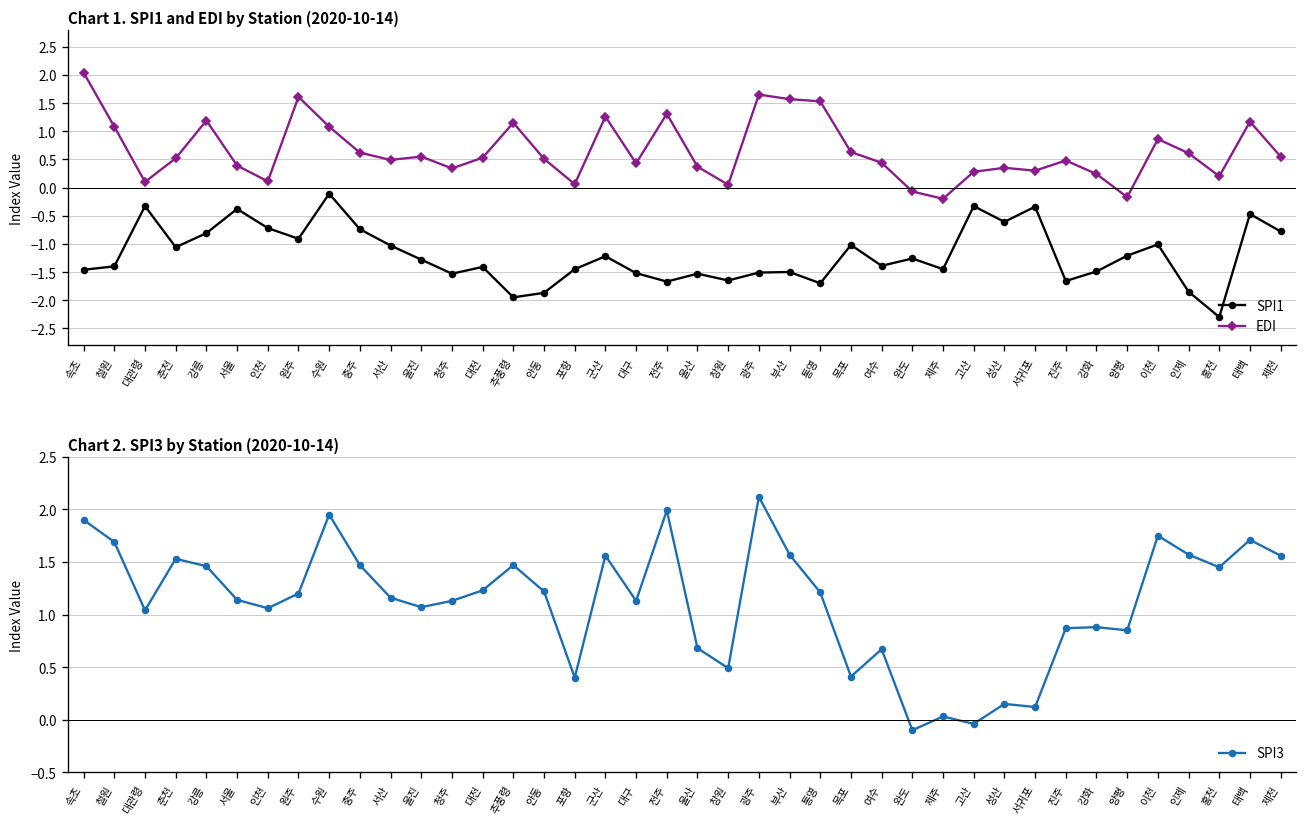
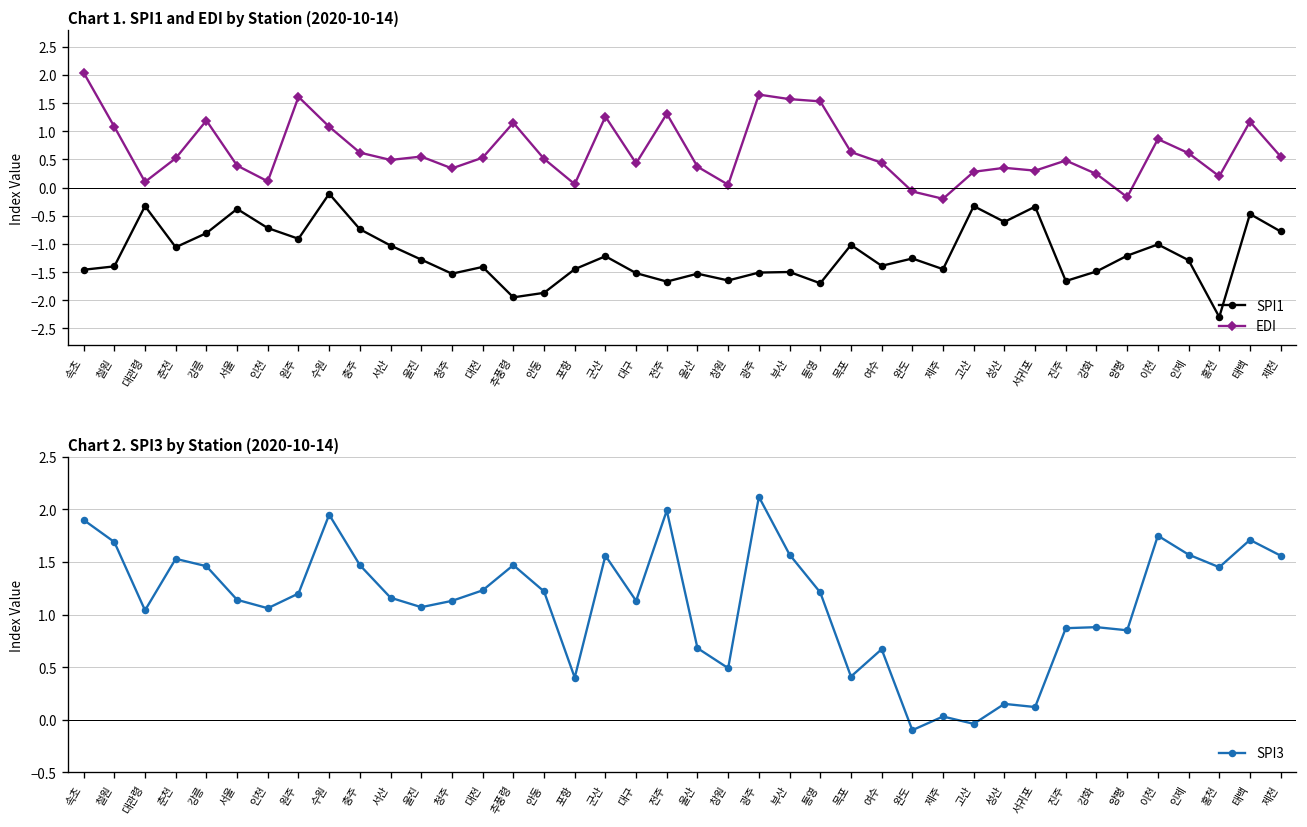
  {
    "Chart 1. SPI1 and EDI by Station (2020-10-14)": {
      "SPI1": {
        "속초": -1.5,
        "철원": -1.4,
        "대관령": -0.3,
        "춘천": -1.1,
        "강릉": -0.8,
        "서울": -0.4,
        "인천": -0.7,
        "원주": -0.9,
        "수원": -0.1,
        "충주": -0.7,
        "서산": -1.0,
        "울진": -1.3,
        "청주": -1.5,
        "대전": -1.4,
        "추풍령": -2.0,
        "안동": -1.9,
        "포항": -1.5,
        "군산": -1.2,
        "대구": -1.5,
        "전주": -1.7,
        "울산": -1.5,
        "창원": -1.7,
        "광주": -1.5,
        "부산": -1.5,
        "통영": -1.7,
        "목포": -1.0,
        "여수": -1.4,
        "완도": -1.3,
        "제주": -1.5,
        "고산": -0.3,
        "성산": -0.6,
        "서귀포": -0.3,
        "진주": -1.7,
        "강화": -1.5,
        "양평": -1.2,
        "이천": -1.0,
-       "인제": -1.9,
+       "인제": -1.3,
        "홍천": -2.3,
        "태백": -0.5,
        "제천": -0.8
      },
      "EDI": {
        "속초": 2.0,
        "철원": 1.1,
        "대관령": 0.1,
        "춘천": 0.5,
        "강릉": 1.2,
        "서울": 0.4,
        "인천": 0.1,
        "원주": 1.6,
        "수원": 1.1,
        "충주": 0.6,
        "서산": 0.5,
        "울진": 0.6,
        "청주": 0.3,
        "대전": 0.5,
        "추풍령": 1.2,
        "안동": 0.5,
        "포항": 0.1,
        "군산": 1.3,
        "대구": 0.4,
        "전주": 1.3,
        "울산": 0.4,
        "창원": 0.1,
        "광주": 1.7,
        "부산": 1.6,
        "통영": 1.5,
        "목포": 0.6,
        "여수": 0.4,
        "완도": -0.1,
        "제주": -0.2,
        "고산": 0.3,
        "성산": 0.4,
        "서귀포": 0.3,
        "진주": 0.5,
        "강화": 0.2,
        "양평": -0.2,
        "이천": 0.9,
        "인제": 0.6,
        "홍천": 0.2,
        "태백": 1.2,
        "제천": 0.6
      }
    },
    "Chart 2. SPI3 by Station (2020-10-14)": {
      "속초": 1.9,
      "철원": 1.7,
      "대관령": 1.0,
      "춘천": 1.5,
      "강릉": 1.5,
      "서울": 1.1,
      "인천": 1.1,
      "원주": 1.2,
      "수원": 2.0,
      "충주": 1.5,
      "서산": 1.2,
      "울진": 1.1,
      "청주": 1.1,
      "대전": 1.2,
      "추풍령": 1.5,
      "안동": 1.2,
      "포항": 0.4,
      "군산": 1.6,
      "대구": 1.1,
      "전주": 2.0,
      "울산": 0.7,
      "창원": 0.5,
      "광주": 2.1,
      "부산": 1.6,
      "통영": 1.2,
      "목포": 0.4,
      "여수": 0.7,
      "완도": -0.1,
      "제주": 0.0,
      "고산": 0.0,
      "성산": 0.2,
      "서귀포": 0.1,
      "진주": 0.9,
      "강화": 0.9,
      "양평": 0.9,
      "이천": 1.8,
      "인제": 1.6,
      "홍천": 1.5,
      "태백": 1.7,
      "제천": 1.6
    }
  }
